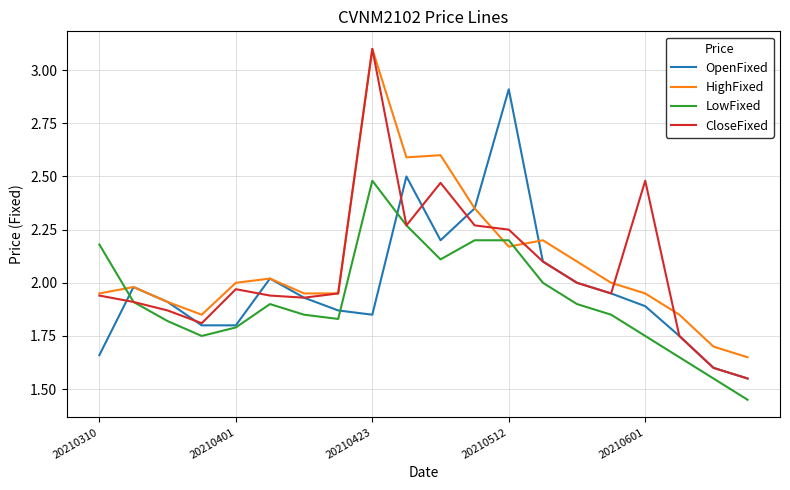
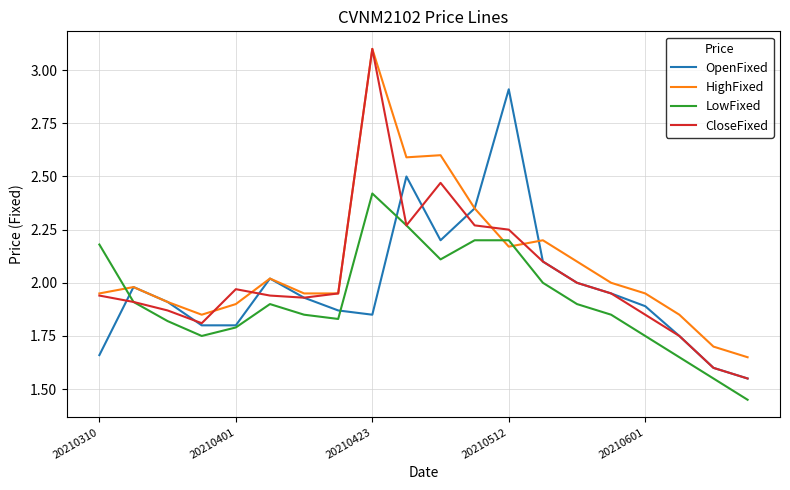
  {
    "OpenFixed": {
      "20210310": 1.66,
      "20210423": 1.85,
      "20210512": 2.91,
      "20210601": 1.89
    },
    "HighFixed": {
-     "20210401": 2.0,
+     "20210401": 1.9,
      "20210512": 2.17,
      "20210601": 1.95
    },
    "LowFixed": {
      "20210310": 2.18,
-     "20210423": 2.48,
+     "20210423": 2.42,
      "20210512": 2.20,
      "20210601": 1.75
    },
    "CloseFixed": {
      "20210401": 1.97,
      "20210512": 2.25,
-     "20210601": 2.48
+     "20210601": 1.85
    }
  }
